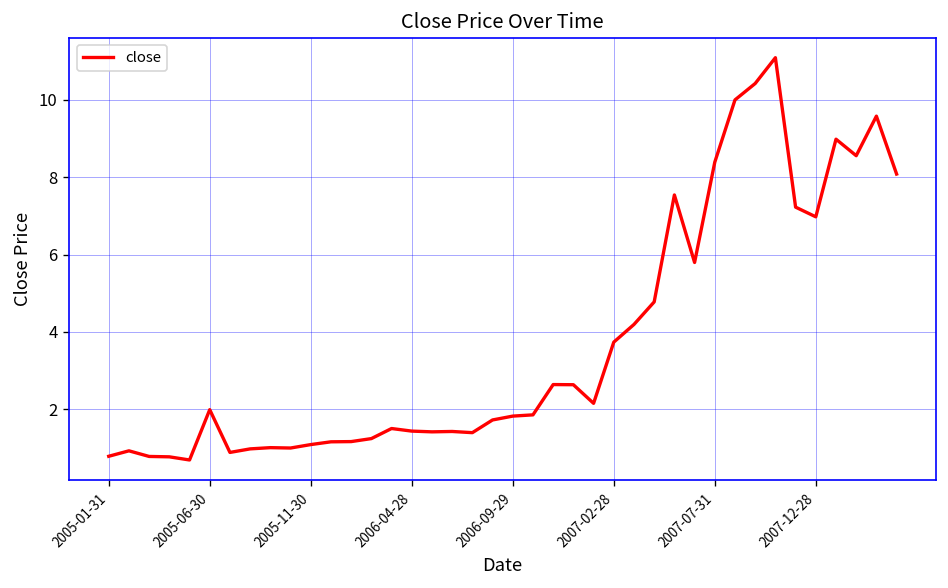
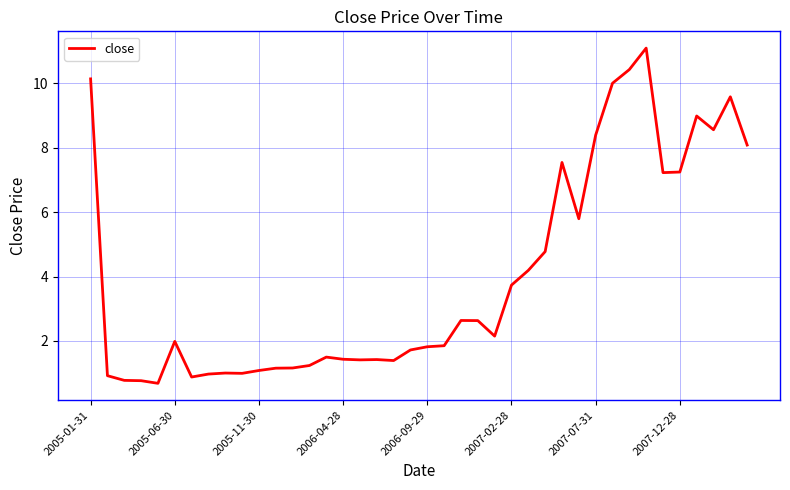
  {
-   "2005-01-31": 0.8,
+   "2005-01-31": 10.1,
    "2005-06-30": 2.0,
    "2005-11-30": 1.1,
    "2006-04-28": 1.4,
    "2006-09-29": 1.8,
    "2007-02-28": 3.7,
    "2007-07-31": 8.4,
-   "2007-12-28": 7.0
+   "2007-12-28": 7.2
  }
